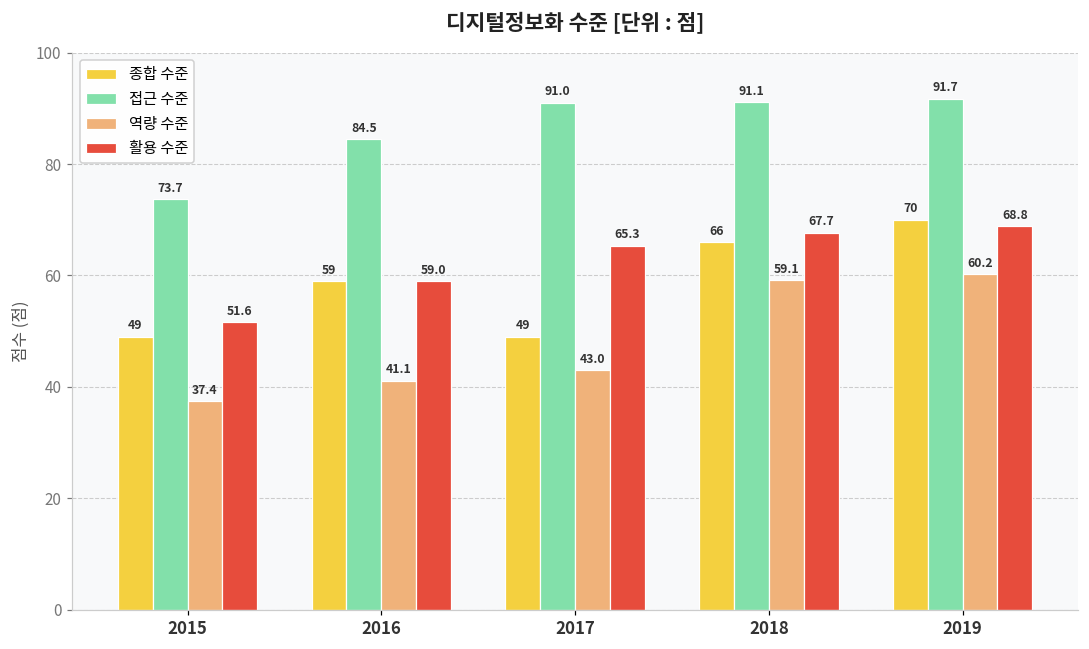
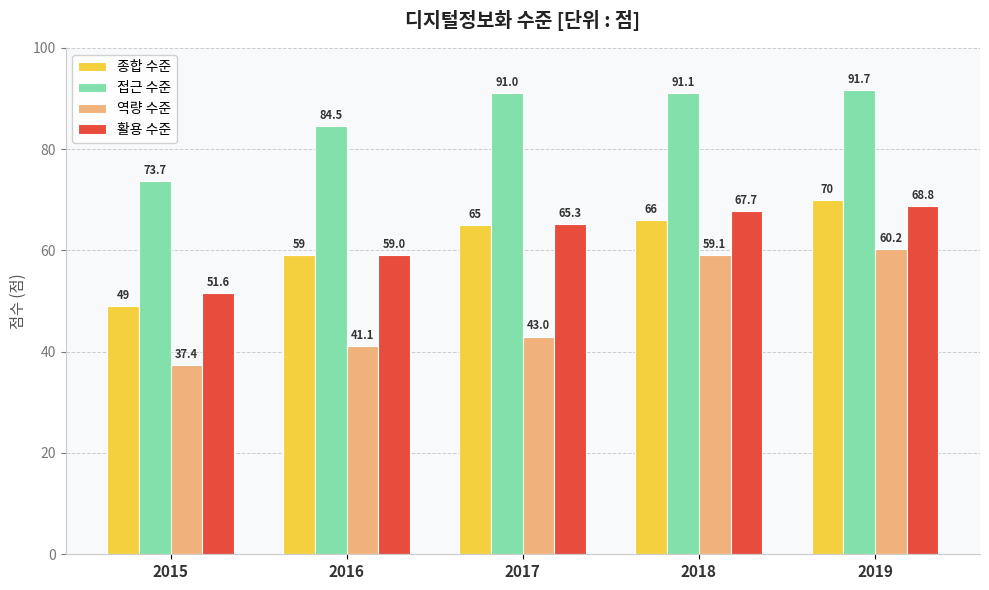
  {
    "종합 수준": {
      "2015": 49,
      "2016": 59,
-     "2017": 49,
+     "2017": 65,
      "2018": 66,
      "2019": 70
    },
    "접근 수준": {
      "2015": 73.7,
      "2016": 84.5,
      "2017": 91.0,
      "2018": 91.1,
      "2019": 91.7
    },
    "역량 수준": {
      "2015": 37.4,
      "2016": 41.1,
      "2017": 43.0,
      "2018": 59.1,
      "2019": 60.2
    },
    "활용 수준": {
      "2015": 51.6,
      "2016": 59.0,
      "2017": 65.3,
      "2018": 67.7,
      "2019": 68.8
    }
  }
